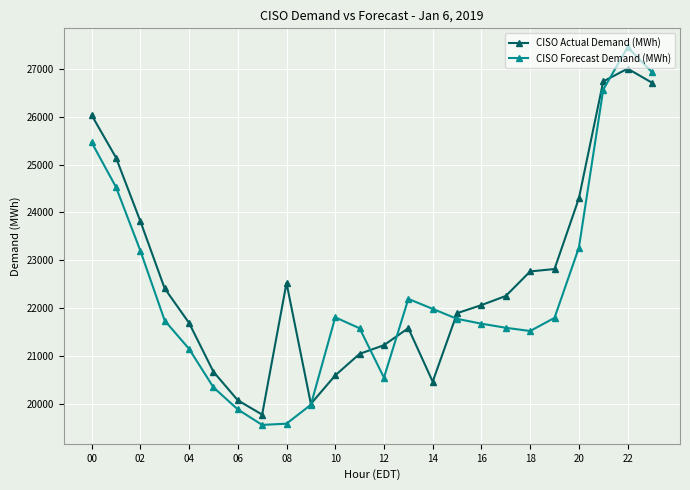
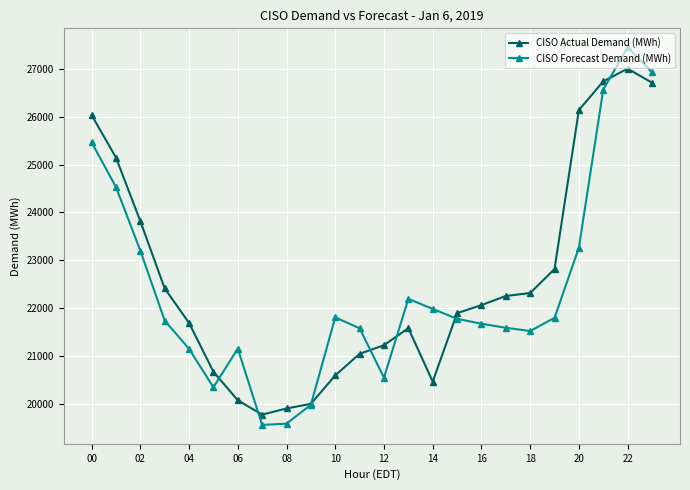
  {
    "CISO Actual Demand (MWh)": {
      "00": 26000,
      "02": 23800,
      "04": 21700,
      "06": 20100,
-     "08": 22500,
+     "08": 19900,
      "10": 20600,
      "12": 21200,
      "14": 20500,
      "16": 22100,
-     "18": 22800,
-     "20": 24300,
+     "18": 22300,
+     "20": 26100,
      "22": 27000
    },
    "CISO Forecast Demand (MWh)": {
      "00": 25500,
      "02": 23200,
      "04": 21200,
-     "06": 19900,
+     "06": 21200,
      "08": 19600,
      "10": 21800,
      "12": 20600,
      "14": 22000,
      "16": 21700,
      "18": 21500,
      "20": 23300
    }
  }
